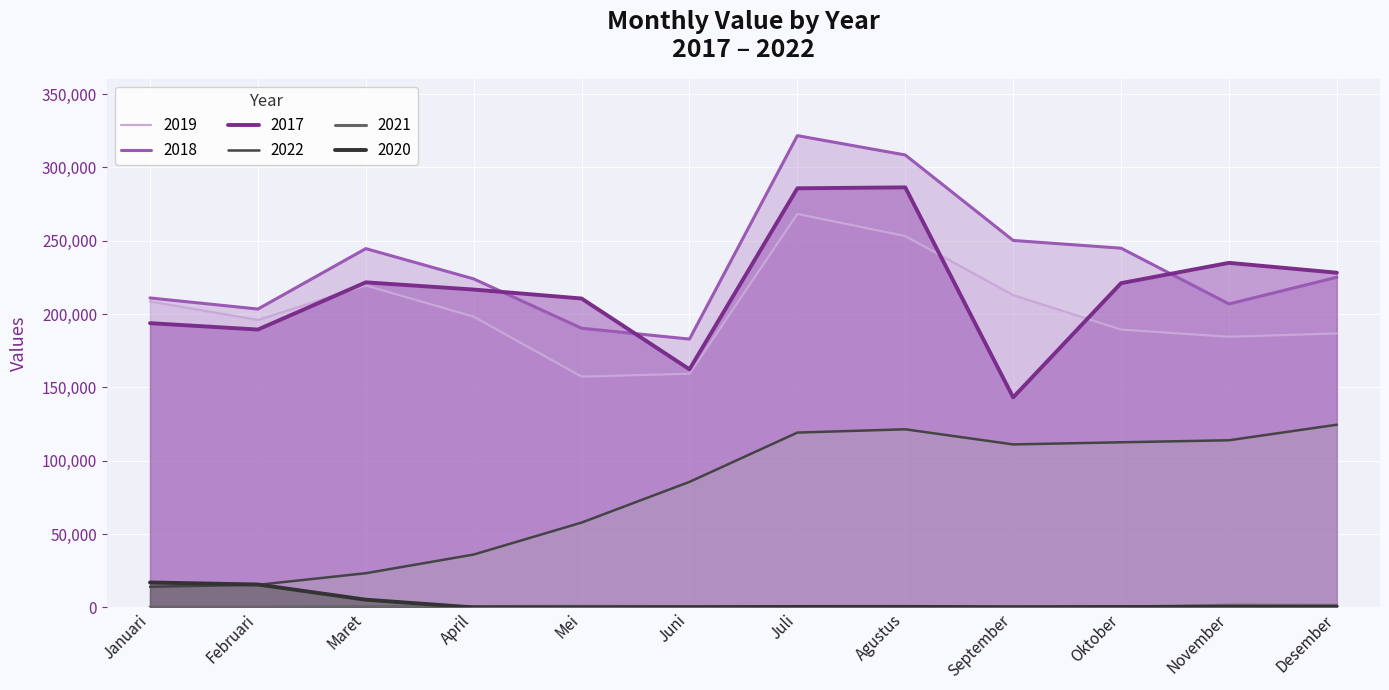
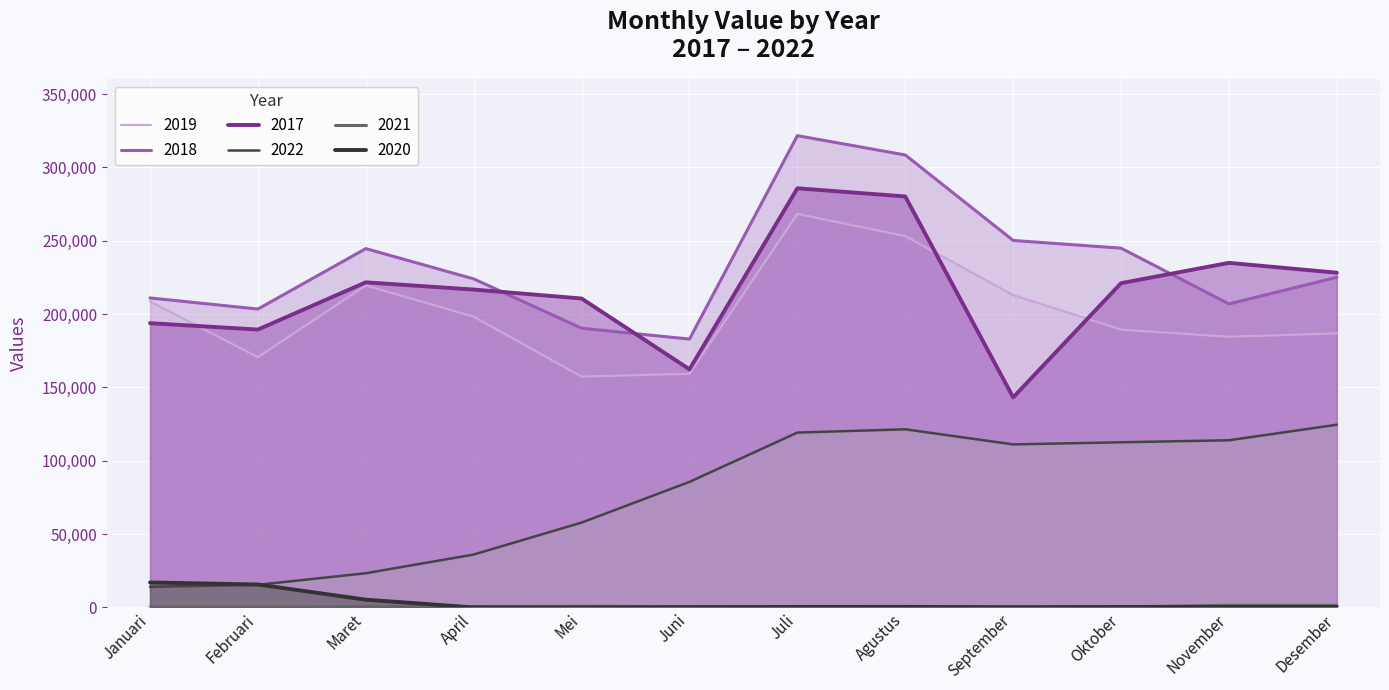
  {
    "2019": {
      "Januari": "209,000",
-     "Februari": "196,000",
+     "Februari": "171,000",
      "Maret": "220,000",
      "April": "198,000",
      "Mei": "157,000",
      "Juni": "159,000",
      "Juli": "268,000",
      "Agustus": "253,000",
      "September": "213,000",
      "Oktober": "189,000",
      "November": "185,000",
      "Desember": "187,000"
    },
    "2018": {
      "Januari": "211,000",
      "Februari": "203,000",
      "Maret": "245,000",
      "April": "224,000",
      "Mei": "190,000",
      "Juni": "183,000",
      "Juli": "322,000",
      "Agustus": "308,000",
      "September": "250,000",
      "Oktober": "245,000",
      "November": "207,000",
      "Desember": "225,000"
    },
    "2017": {
      "Januari": "194,000",
      "Februari": "189,000",
      "Maret": "222,000",
      "April": "217,000",
      "Mei": "211,000",
      "Juni": "162,000",
      "Juli": "286,000",
-     "Agustus": "286,000",
+     "Agustus": "280,000",
      "September": "143,000",
      "Oktober": "221,000",
      "November": "235,000",
      "Desember": "228,000"
    }
  }
